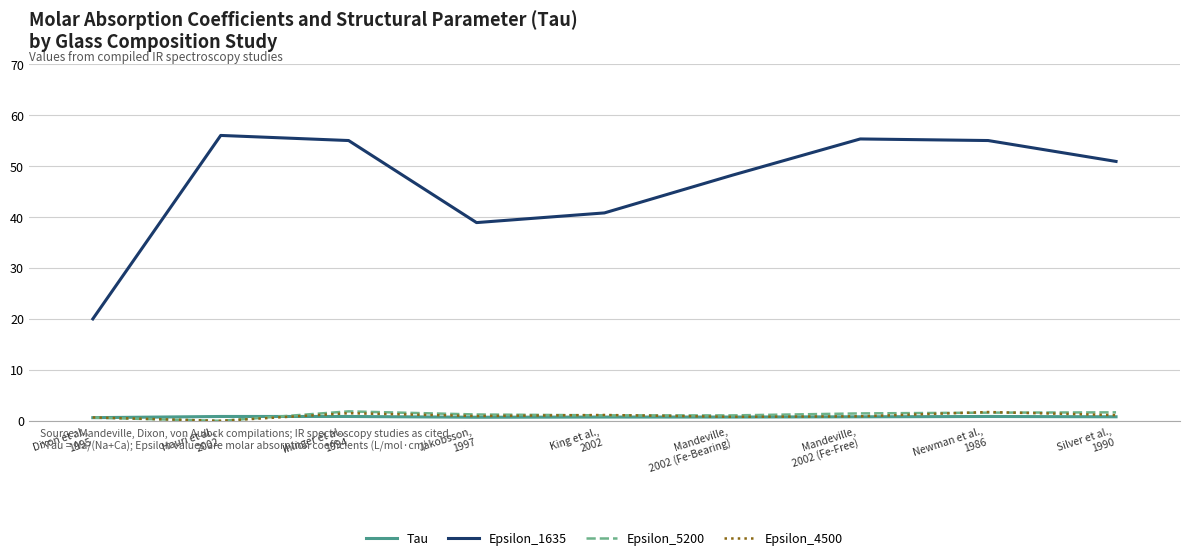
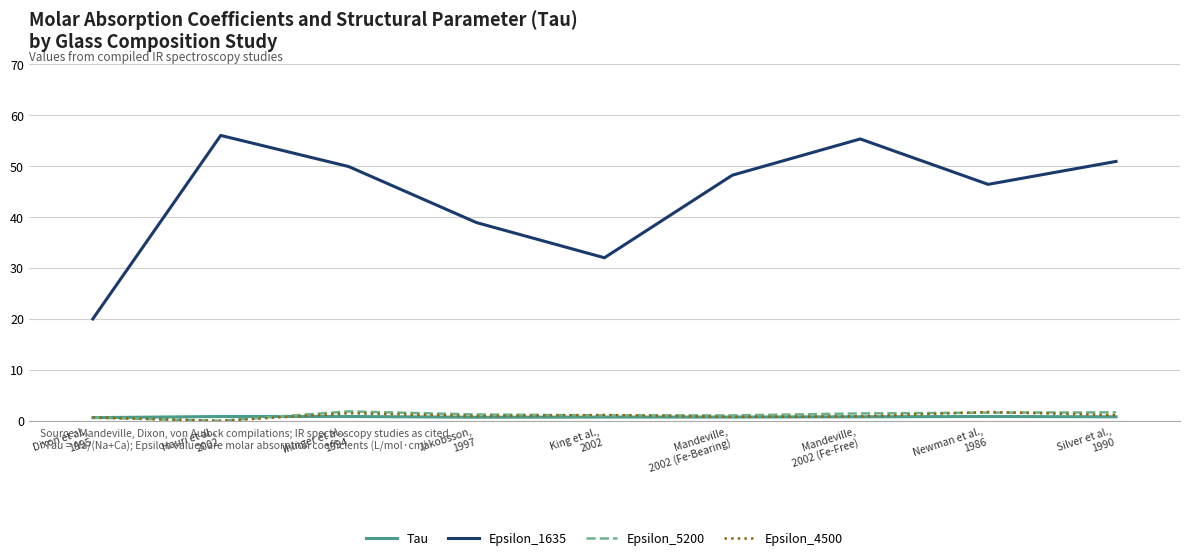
  {
    "Epsilon_1635": {
      "Dixon et al., 1995": 20,
      "Hauri et al., 2002": 56,
-     "Ihinger et al., 1994": 55,
+     "Ihinger et al., 1994": 50,
      "Jakobsson, 1997": 39,
-     "King et al., 2002": 41,
+     "King et al., 2002": 32,
      "Mandeville, 2002 (Fe-Bearing)": 48,
      "Mandeville, 2002 (Fe-Free)": 55,
-     "Newman et al., 1986": 55,
+     "Newman et al., 1986": 46,
      "Silver et al., 1990": 51
    }
  }
